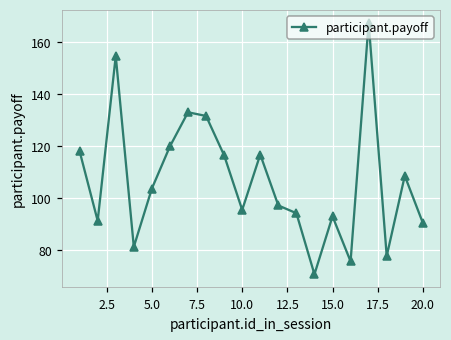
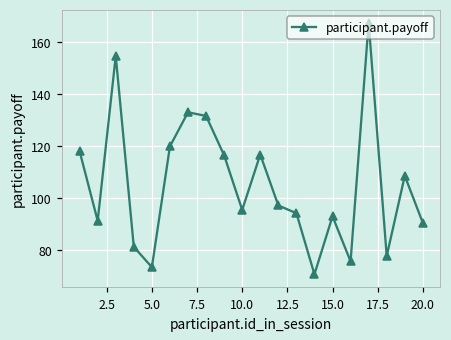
  {
-   "5.0": 104,
+   "5.0": 74,
    "10.0": 95,
    "15.0": 93,
    "20.0": 91
  }
